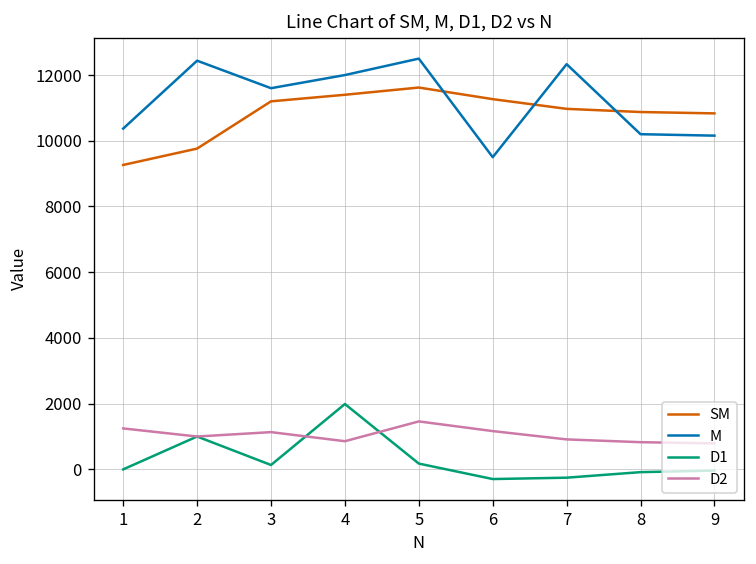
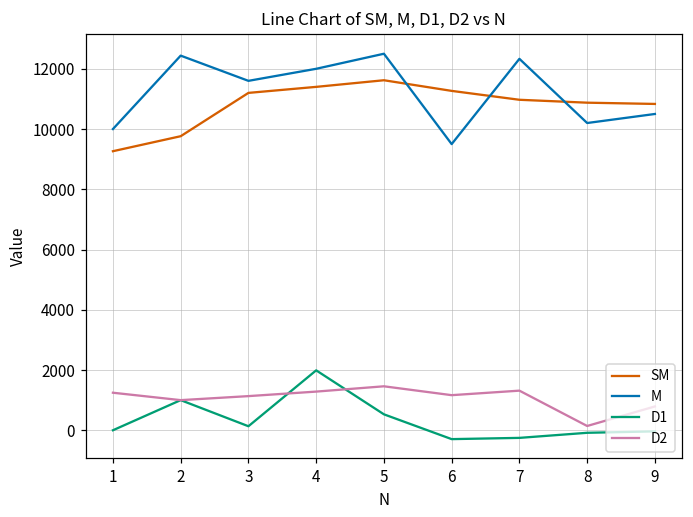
  {
    "SM": {
      "1": 9300,
      "2": 9800,
      "3": 11200,
      "4": 11400,
      "5": 11600,
      "6": 11300,
      "7": 11000,
      "8": 10900,
      "9": 10800
    },
    "M": {
-     "1": 10400,
+     "1": 10000,
      "2": 12400,
      "3": 11600,
      "4": 12000,
      "5": 12500,
      "6": 9500,
      "7": 12300,
      "8": 10200,
-     "9": 10200
+     "9": 10500
    },
    "D1": {
      "1": 0,
      "3": 100,
      "4": 2000,
-     "5": 200,
+     "5": 500,
      "6": -300,
      "7": -300,
      "8": -100
    },
    "D2": {
      "1": 1200,
      "3": 1100,
-     "4": 900,
+     "4": 1300,
      "5": 1500,
      "6": 1200,
-     "7": 900,
-     "8": 800
+     "7": 1300,
+     "8": 100
    }
  }
